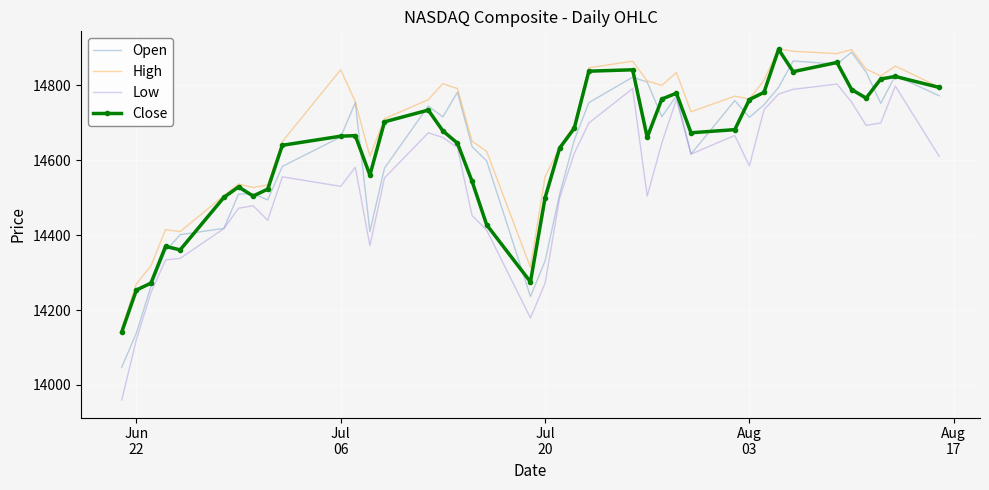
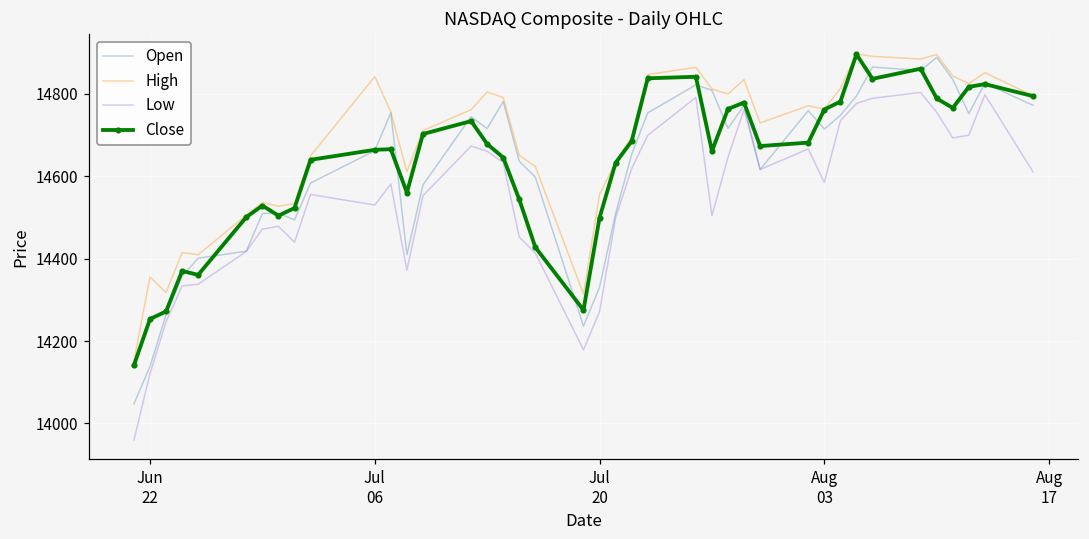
  {
    "High": {
-     "Jun 22": 14270,
+     "Jun 22": 14360,
      "Jul 06": 14840,
      "Jul 20": 14560
    },
    "Close": {
      "Jun 22": 14250,
      "Jul 20": 14500
    }
  }
